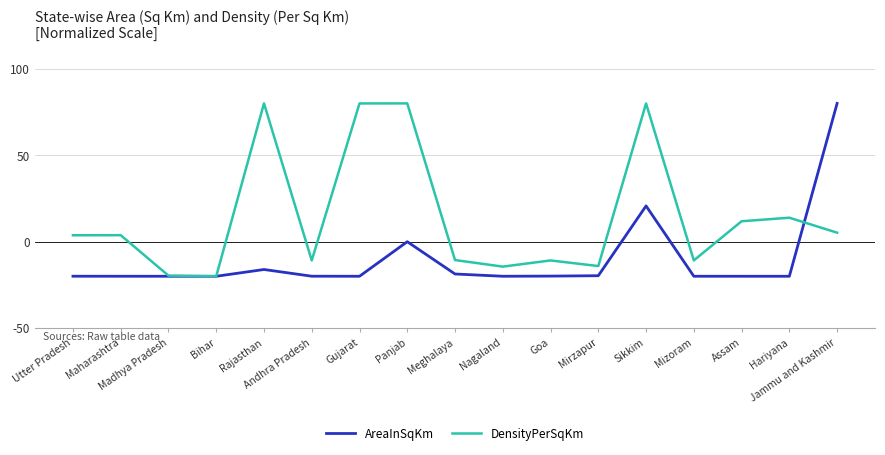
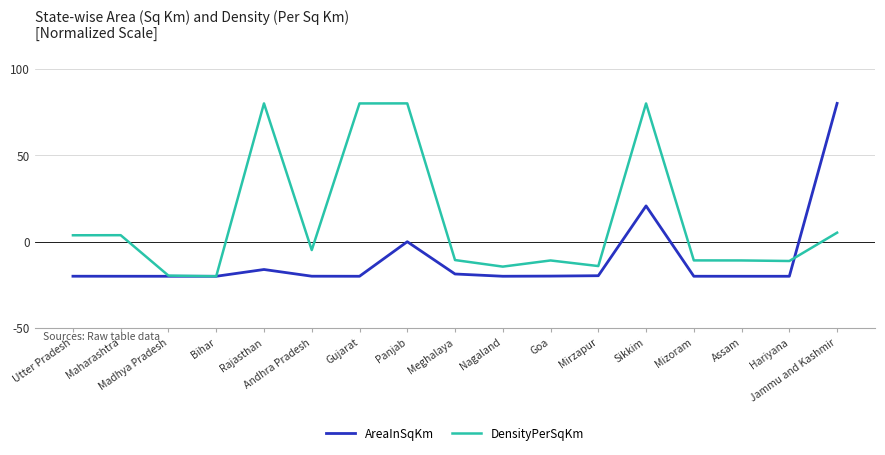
  {
    "AreaInSqKm": {
      "Utter Pradesh": -20,
      "Maharashtra": -20,
      "Rajasthan": -16,
      "Andhra Pradesh": -20,
      "Gujarat": -20,
      "Panjab": 0,
      "Meghalaya": -19,
      "Nagaland": -20,
      "Goa": -20,
      "Mirzapur": -20,
      "Sikkim": 21,
      "Mizoram": -20,
      "Assam": -20,
      "Hariyana": -20,
      "Jammu and Kashmir": 80
    },
    "DensityPerSqKm": {
      "Utter Pradesh": 4,
      "Maharashtra": 4,
      "Rajasthan": 80,
-     "Andhra Pradesh": -11,
+     "Andhra Pradesh": -5,
      "Gujarat": 80,
      "Panjab": 80,
      "Meghalaya": -11,
      "Nagaland": -14,
      "Goa": -11,
      "Mirzapur": -14,
      "Sikkim": 80,
      "Mizoram": -11,
-     "Assam": 12,
-     "Hariyana": 14,
+     "Assam": -11,
+     "Hariyana": -11,
      "Jammu and Kashmir": 5
    }
  }
